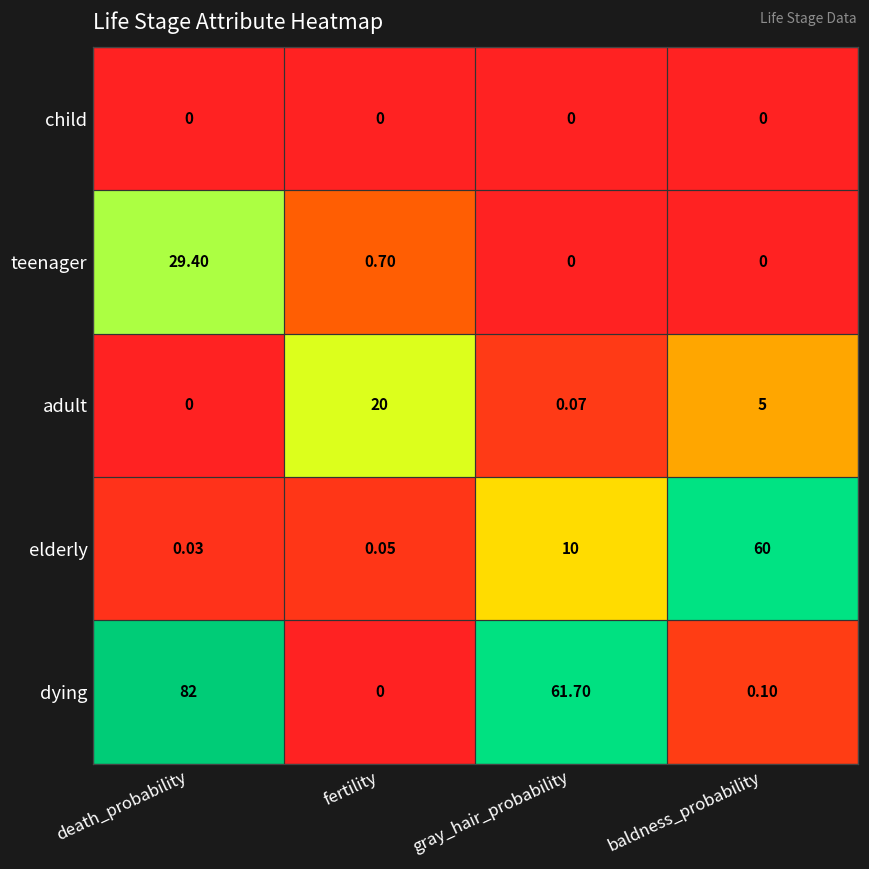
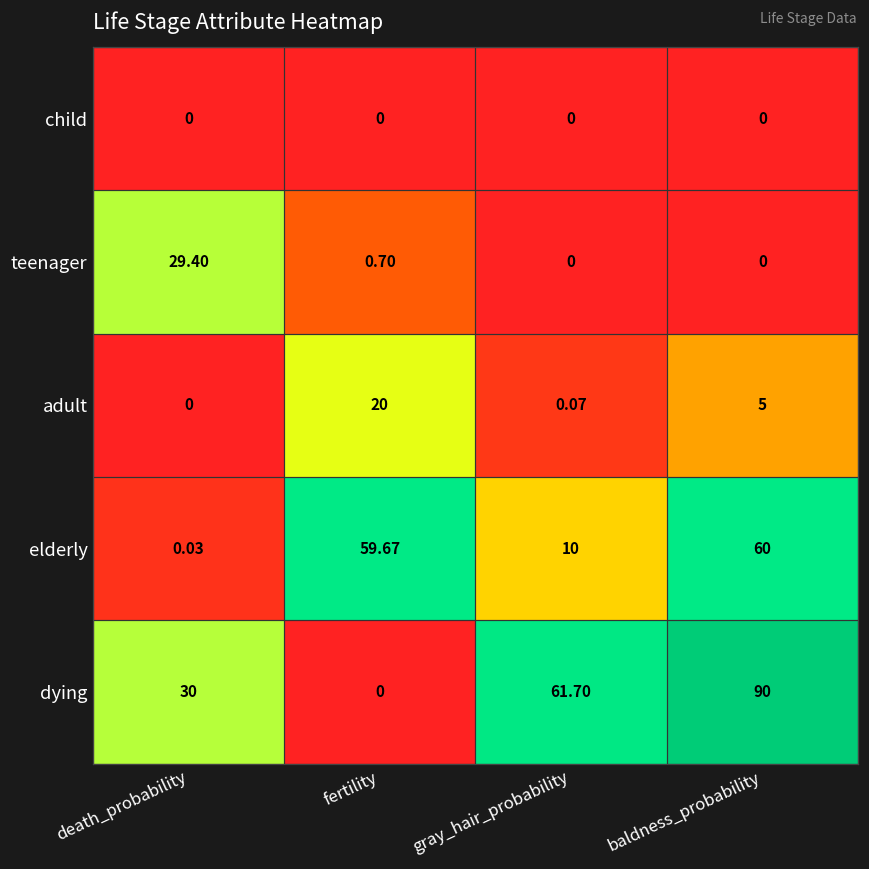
  {
    "child": {
      "death_probability": 0,
      "fertility": 0,
      "gray_hair_probability": 0,
      "baldness_probability": 0
    },
    "teenager": {
      "death_probability": 29.40,
      "fertility": 0.70,
      "gray_hair_probability": 0,
      "baldness_probability": 0
    },
    "adult": {
      "death_probability": 0,
      "fertility": 20,
      "gray_hair_probability": 0.07,
      "baldness_probability": 5
    },
    "elderly": {
      "death_probability": 0.03,
-     "fertility": 0.05,
+     "fertility": 59.67,
      "gray_hair_probability": 10,
      "baldness_probability": 60
    },
    "dying": {
-     "death_probability": 82,
+     "death_probability": 30,
      "fertility": 0,
      "gray_hair_probability": 61.70,
-     "baldness_probability": 0.10
+     "baldness_probability": 90
    }
  }
